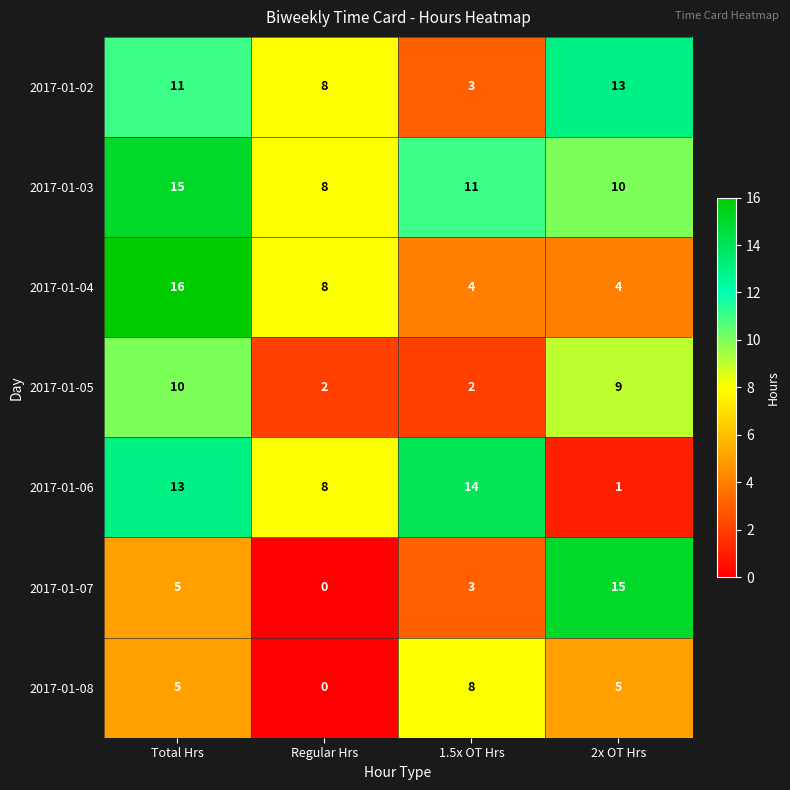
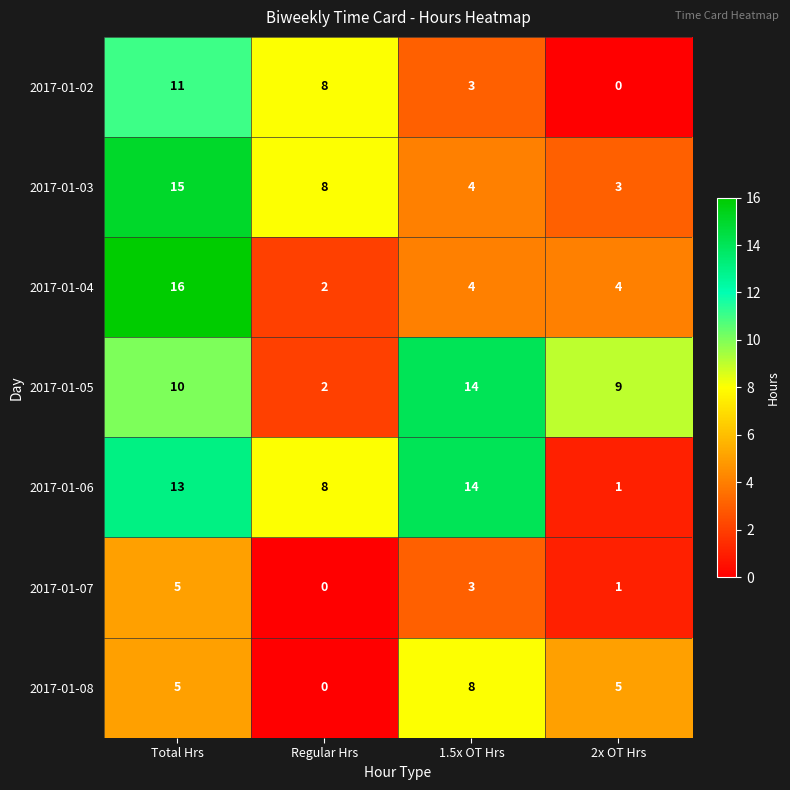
  {
    "2017-01-02": {
      "Total Hrs": 11,
      "Regular Hrs": 8,
      "1.5x OT Hrs": 3,
-     "2x OT Hrs": 13
+     "2x OT Hrs": 0
    },
    "2017-01-03": {
      "Total Hrs": 15,
      "Regular Hrs": 8,
-     "1.5x OT Hrs": 11,
-     "2x OT Hrs": 10
+     "1.5x OT Hrs": 4,
+     "2x OT Hrs": 3
    },
    "2017-01-04": {
      "Total Hrs": 16,
-     "Regular Hrs": 8,
+     "Regular Hrs": 2,
      "1.5x OT Hrs": 4,
      "2x OT Hrs": 4
    },
    "2017-01-05": {
      "Total Hrs": 10,
      "Regular Hrs": 2,
-     "1.5x OT Hrs": 2,
+     "1.5x OT Hrs": 14,
      "2x OT Hrs": 9
    },
    "2017-01-06": {
      "Total Hrs": 13,
      "Regular Hrs": 8,
      "1.5x OT Hrs": 14,
      "2x OT Hrs": 1
    },
    "2017-01-07": {
      "Total Hrs": 5,
      "Regular Hrs": 0,
      "1.5x OT Hrs": 3,
-     "2x OT Hrs": 15
+     "2x OT Hrs": 1
    },
    "2017-01-08": {
      "Total Hrs": 5,
      "Regular Hrs": 0,
      "1.5x OT Hrs": 8,
      "2x OT Hrs": 5
    }
  }
